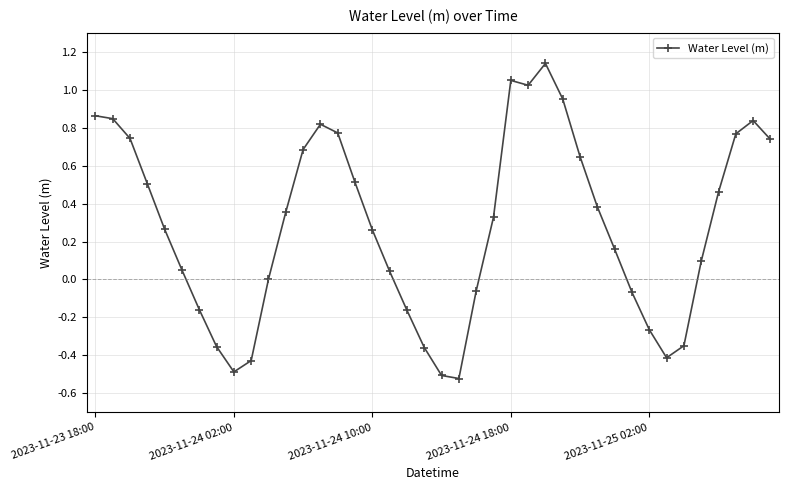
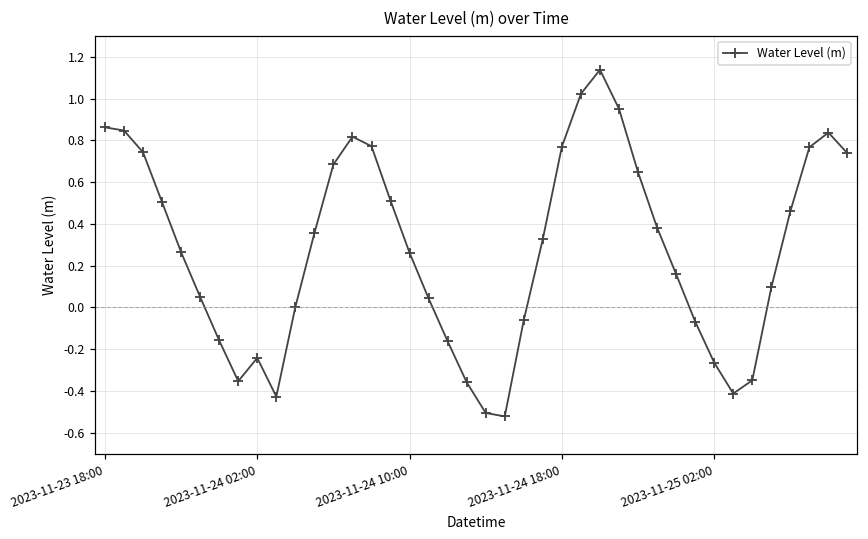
  {
    "2023-11-23 18:00": 0.86,
-   "2023-11-24 02:00": -0.49,
+   "2023-11-24 02:00": -0.24,
    "2023-11-24 10:00": 0.26,
-   "2023-11-24 18:00": 1.05,
+   "2023-11-24 18:00": 0.77,
    "2023-11-25 02:00": -0.26
  }
